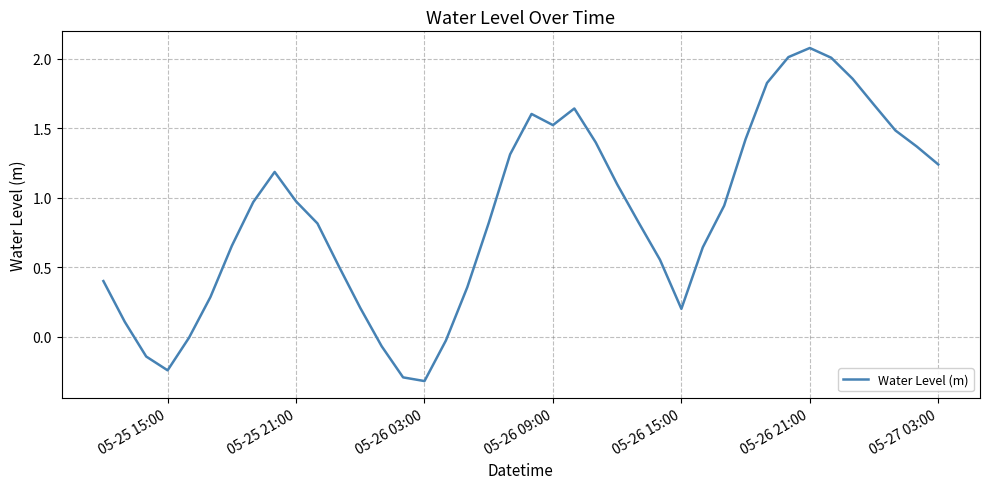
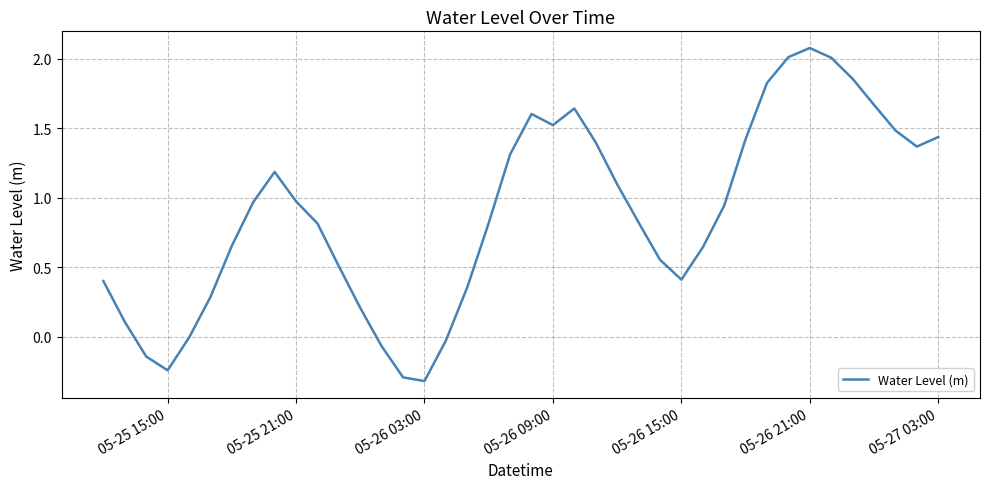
  {
    "05-25 15:00": -0.24,
    "05-25 21:00": 0.97,
    "05-26 03:00": -0.32,
    "05-26 09:00": 1.52,
-   "05-26 15:00": 0.20,
+   "05-26 15:00": 0.41,
    "05-26 21:00": 2.08,
-   "05-27 03:00": 1.24
+   "05-27 03:00": 1.44
  }
